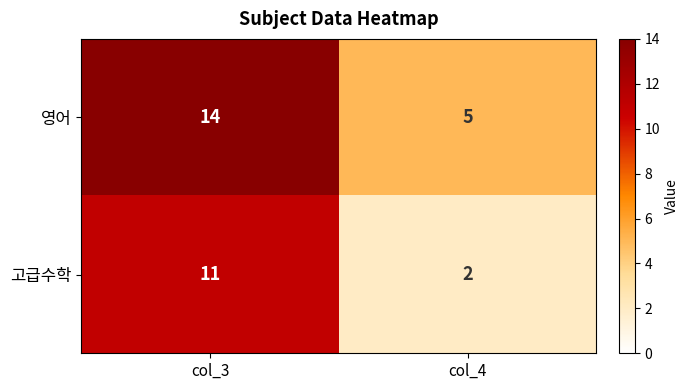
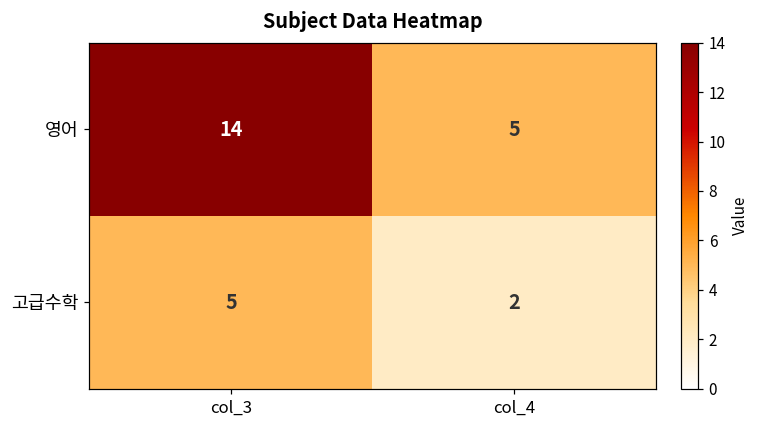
  {
    "영어": {
      "col_3": 14,
      "col_4": 5
    },
    "고급수학": {
-     "col_3": 11,
+     "col_3": 5,
      "col_4": 2
    }
  }
